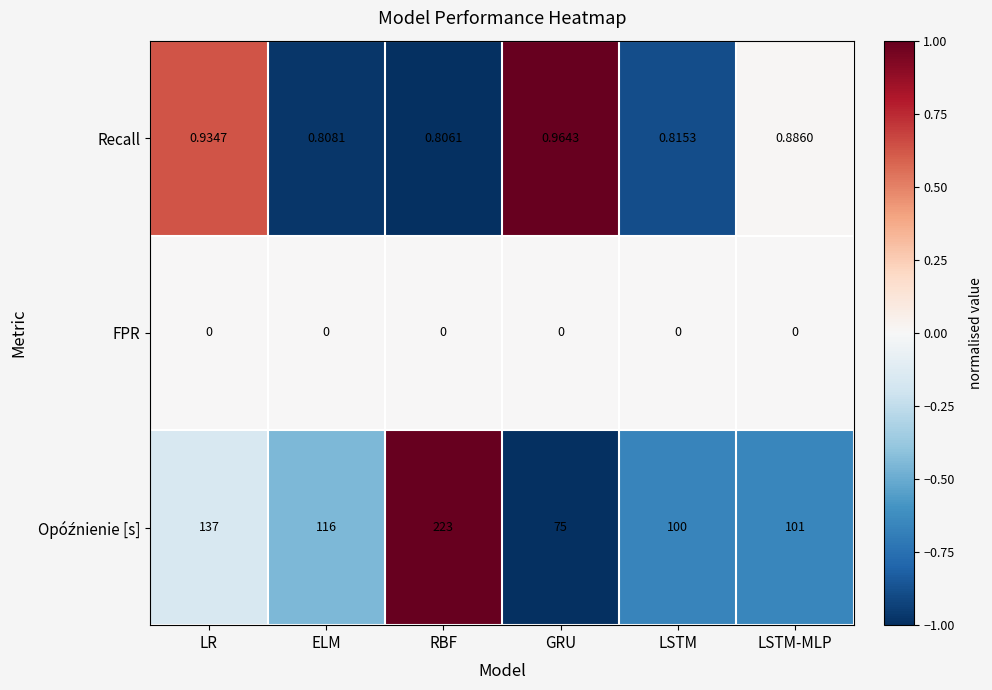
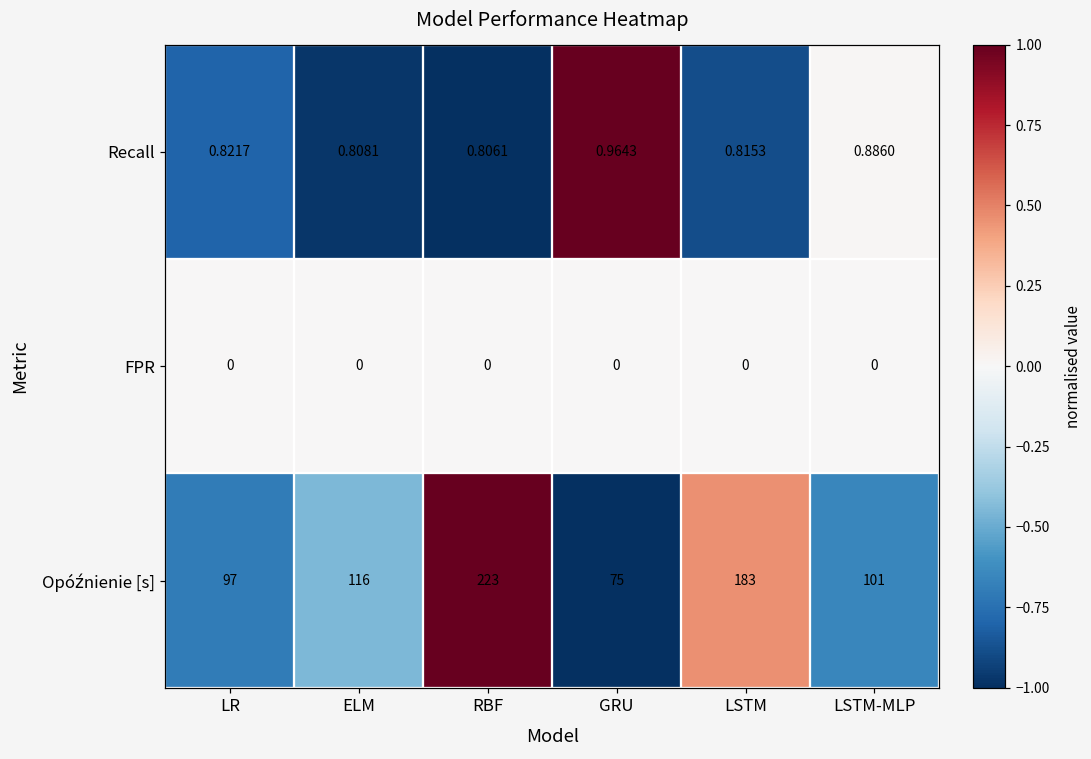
  {
    "Recall": {
-     "LR": 0.9347,
+     "LR": 0.8217,
      "ELM": 0.8081,
      "RBF": 0.8061,
      "GRU": 0.9643,
      "LSTM": 0.8153,
      "LSTM-MLP": 0.8860
    },
    "FPR": {
      "LR": 0,
      "ELM": 0,
      "RBF": 0,
      "GRU": 0,
      "LSTM": 0,
      "LSTM-MLP": 0
    },
    "Opóźnienie [s]": {
-     "LR": 137,
+     "LR": 97,
      "ELM": 116,
      "RBF": 223,
      "GRU": 75,
-     "LSTM": 100,
+     "LSTM": 183,
      "LSTM-MLP": 101
    }
  }
